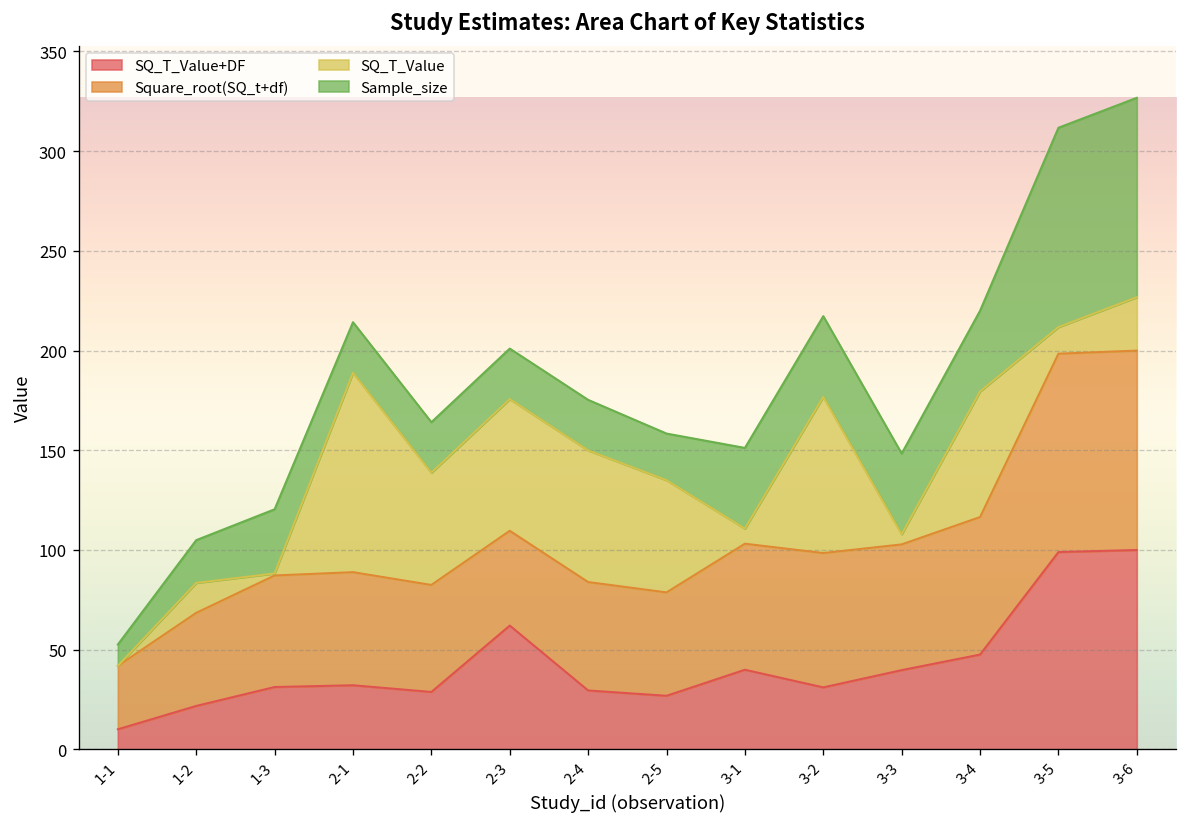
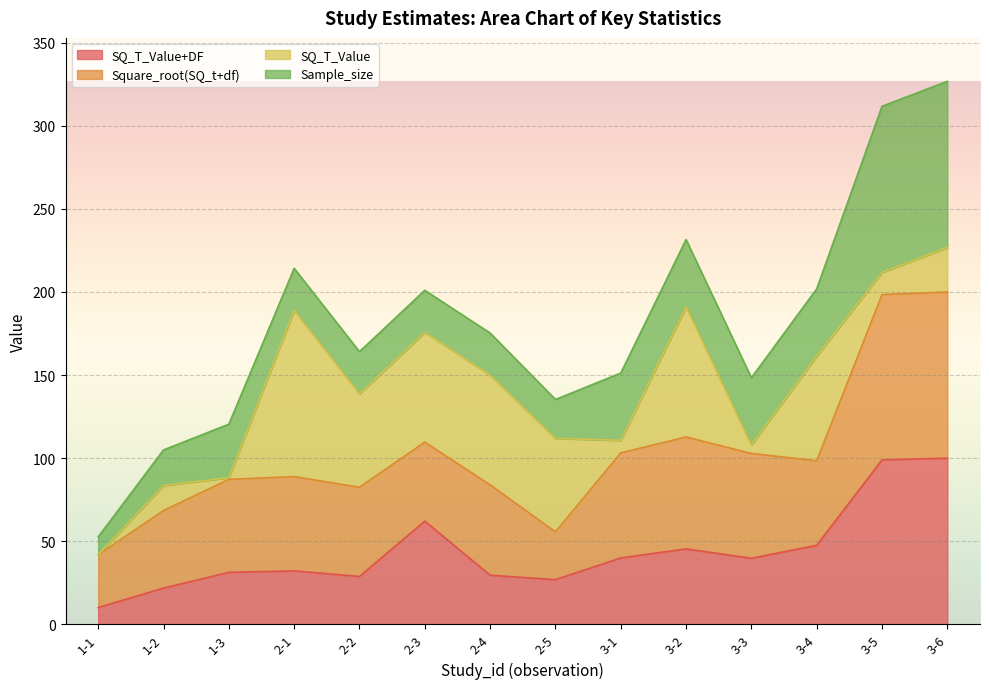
  {
    "SQ_T_Value+DF": {
      "1-1": 10,
      "1-2": 22,
      "1-3": 31,
      "2-1": 32,
      "2-2": 29,
      "2-3": 62,
      "2-4": 30,
      "2-5": 27,
      "3-1": 40,
-     "3-2": 31,
+     "3-2": 45,
      "3-3": 40,
      "3-4": 48,
      "3-5": 99,
      "3-6": 100
    },
    "Square_root(SQ_t+df)": {
      "1-2": 47,
      "2-1": 57,
      "2-2": 54,
      "2-3": 48,
      "2-4": 54,
-     "2-5": 52,
+     "2-5": 29,
      "3-1": 63,
      "3-2": 67,
      "3-3": 63,
-     "3-4": 69,
+     "3-4": 51,
      "3-5": 99,
      "3-6": 100
    },
    "SQ_T_Value": {
      "1-2": 15,
      "2-1": 100,
      "2-2": 56,
      "2-3": 66,
      "2-4": 66,
      "2-5": 56,
      "3-1": 8,
      "3-2": 78,
      "3-3": 5,
      "3-4": 63,
      "3-5": 13,
      "3-6": 27
    },
    "Sample_size": {
      "1-1": 11,
      "1-2": 21,
      "1-3": 32,
      "2-1": 25,
      "2-2": 25,
      "2-3": 25,
      "2-4": 25,
      "2-5": 23,
      "3-1": 40,
      "3-2": 40,
      "3-3": 40,
      "3-4": 40,
      "3-5": 100,
      "3-6": 100
    }
  }
